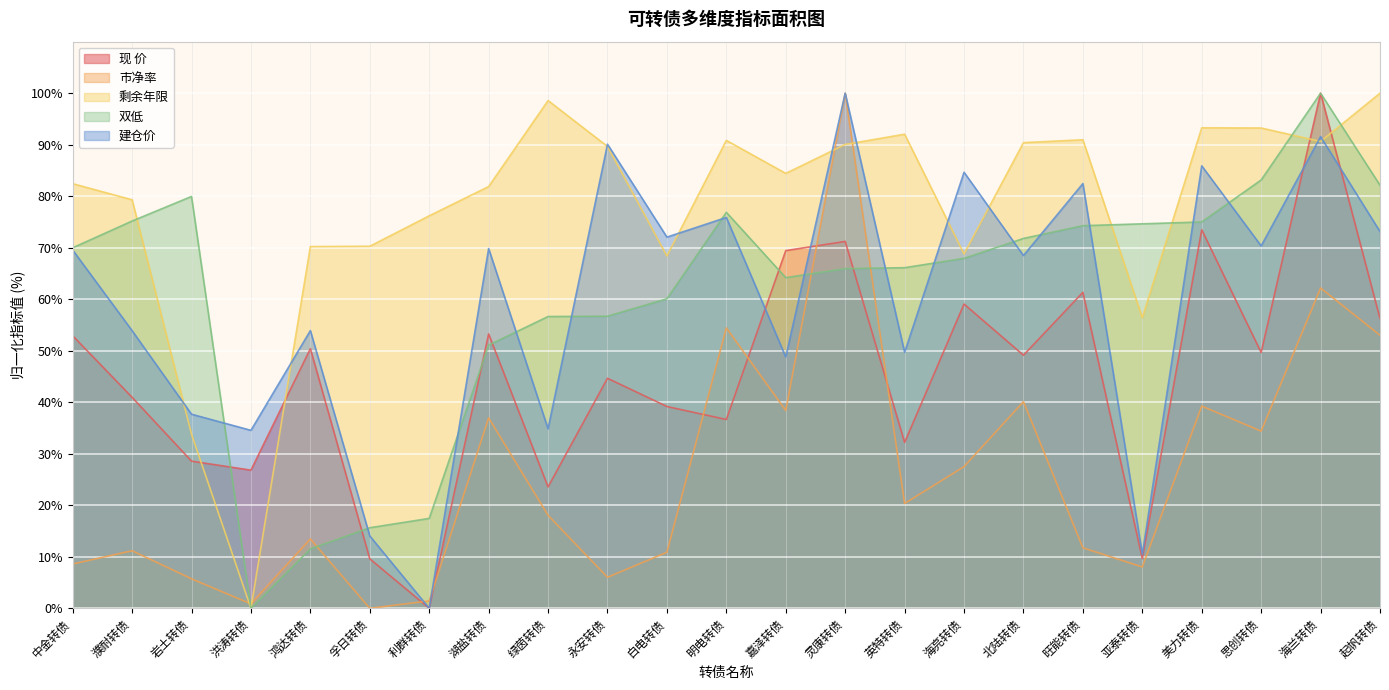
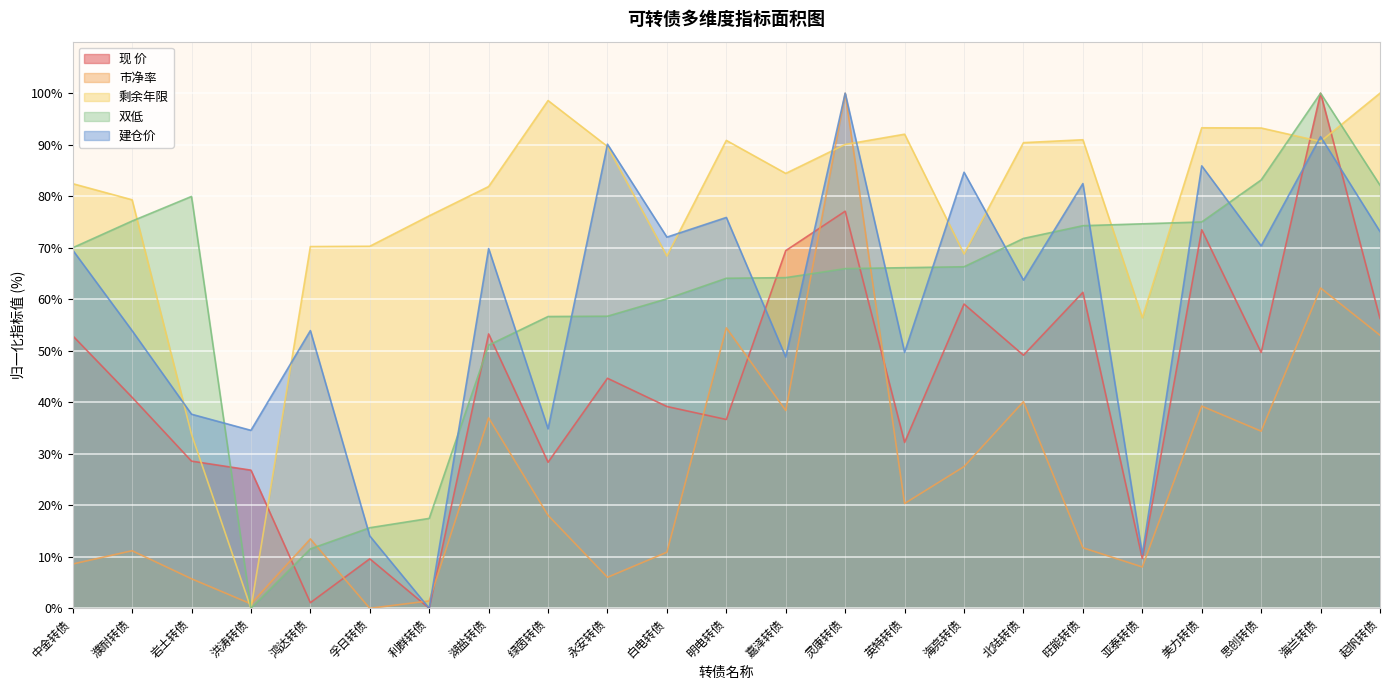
  {
    "现 价": {
      "中金转债": "53%",
      "濮耐转债": "41%",
      "岩土转债": "29%",
      "洪涛转债": "27%",
-     "鸿达转债": "50%",
+     "鸿达转债": "1%",
      "孚日转债": "10%",
      "湖盐转债": "53%",
-     "绿茵转债": "24%",
+     "绿茵转债": "28%",
      "永安转债": "45%",
      "白电转债": "39%",
      "明电转债": "37%",
      "嘉泽转债": "69%",
-     "灵康转债": "71%",
+     "灵康转债": "77%",
      "英特转债": "32%",
      "海亮转债": "59%",
      "北陆转债": "49%",
      "旺能转债": "61%",
      "亚泰转债": "10%",
      "美力转债": "73%",
      "思创转债": "50%",
      "起帆转债": "56%"
    },
    "双低": {
      "濮耐转债": "75%",
      "岩土转债": "80%",
      "鸿达转债": "12%",
      "孚日转债": "16%",
      "利群转债": "17%",
      "湖盐转债": "51%",
      "绿茵转债": "57%",
      "永安转债": "57%",
      "白电转债": "60%",
-     "明电转债": "77%",
+     "明电转债": "64%",
      "嘉泽转债": "64%",
      "灵康转债": "66%",
      "英特转债": "66%",
-     "海亮转债": "68%",
+     "海亮转债": "66%",
      "北陆转债": "72%",
      "旺能转债": "74%",
      "亚泰转债": "75%",
      "美力转债": "75%",
      "思创转债": "83%",
      "起帆转债": "82%"
    },
    "建仓价": {
      "濮耐转债": "54%",
      "岩土转债": "38%",
      "洪涛转债": "35%",
      "鸿达转债": "54%",
      "孚日转债": "14%",
      "湖盐转债": "70%",
      "绿茵转债": "35%",
      "白电转债": "72%",
      "明电转债": "76%",
      "嘉泽转债": "49%",
      "英特转债": "50%",
      "海亮转债": "85%",
-     "北陆转债": "68%",
+     "北陆转债": "64%",
      "旺能转债": "82%",
      "亚泰转债": "10%",
      "美力转债": "86%",
      "思创转债": "70%",
      "海兰转债": "92%",
      "起帆转债": "73%"
    }
  }
